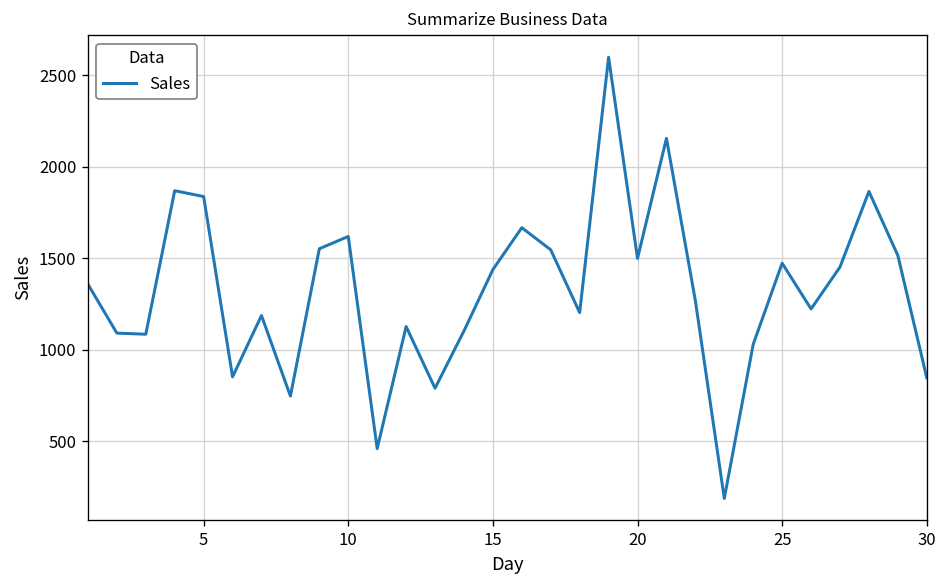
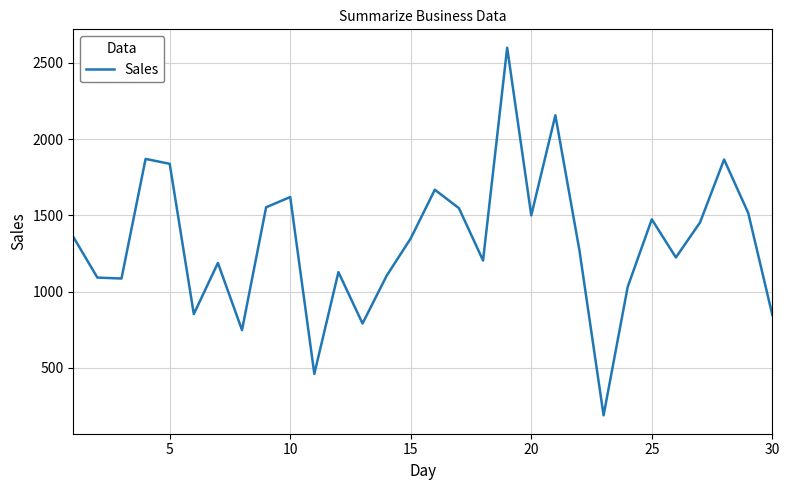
  {
    "5": 1840,
    "10": 1620,
-   "15": 1440,
+   "15": 1350,
    "20": 1500,
    "25": 1470,
    "30": 850
  }
